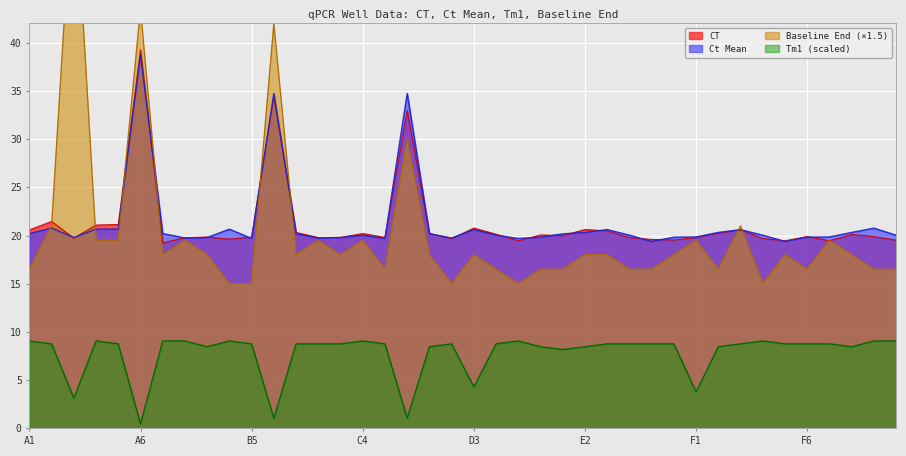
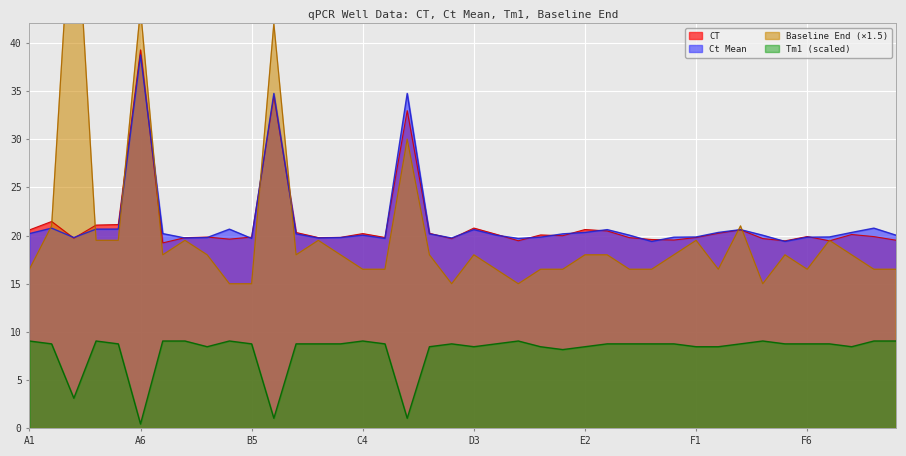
  {
    "CT": {
      "A1": 21,
      "A6": 39,
      "E2": 21
    },
    "Ct Mean": {
      "A1": 20,
      "A6": 39,
      "E2": 20
    },
    "Baseline End (×1.5)": {
      "A1": 17,
      "B5": 15,
-     "C4": 20,
+     "C4": 17,
      "D3": 18,
      "E2": 18,
      "F1": 20,
      "F6": 17
    },
    "Tm1 (scaled)": {
      "A1": 9,
      "A6": 0,
      "B5": 9,
      "C4": 9,
-     "D3": 4,
+     "D3": 8,
      "E2": 8,
-     "F1": 4,
+     "F1": 8,
      "F6": 9
    }
  }
